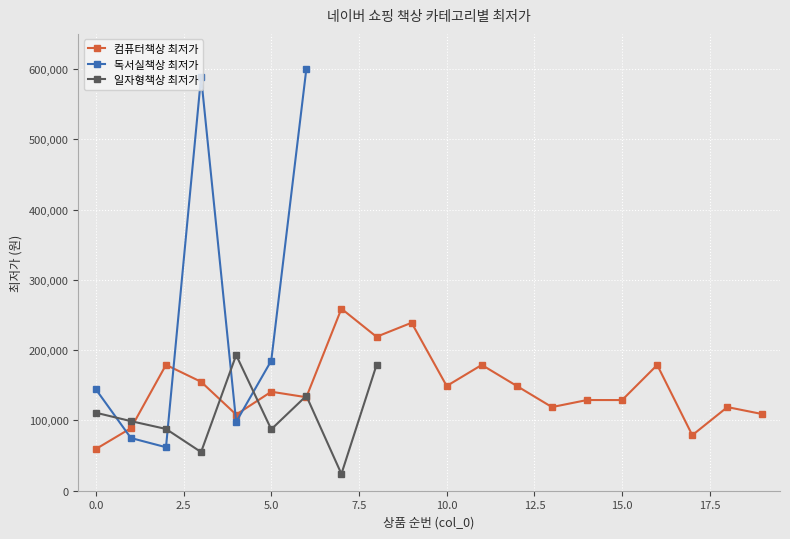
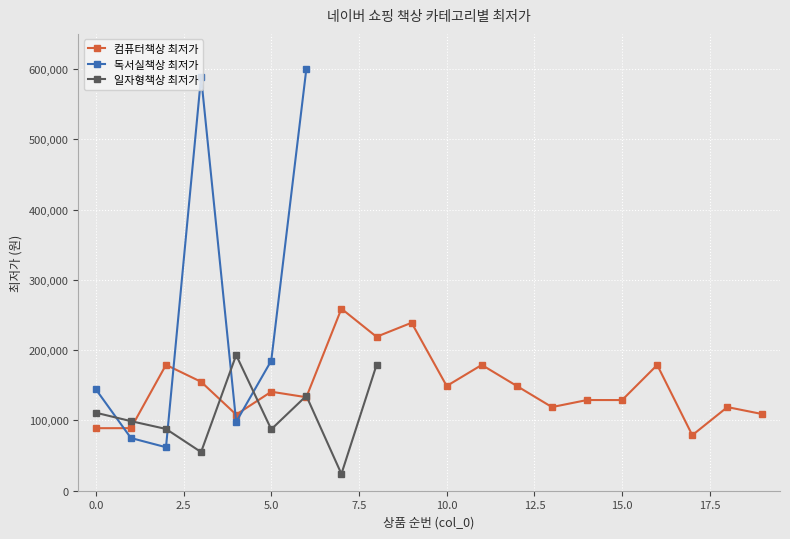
  {
    "컴퓨터책상 최저가": {
-     "0.0": "60,000",
+     "0.0": "90,000",
      "5.0": "140,000",
      "10.0": "150,000",
      "15.0": "130,000"
    },
    "독서실책상 최저가": {
      "0.0": "140,000",
      "5.0": "190,000"
    },
    "일자형책상 최저가": {
      "0.0": "110,000",
      "5.0": "90,000"
    }
  }
